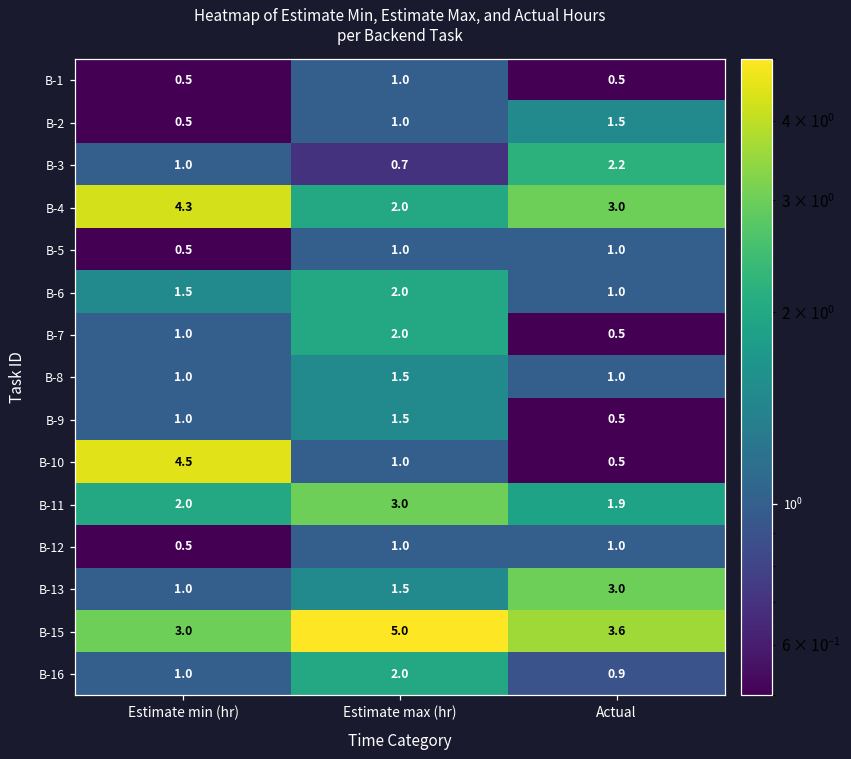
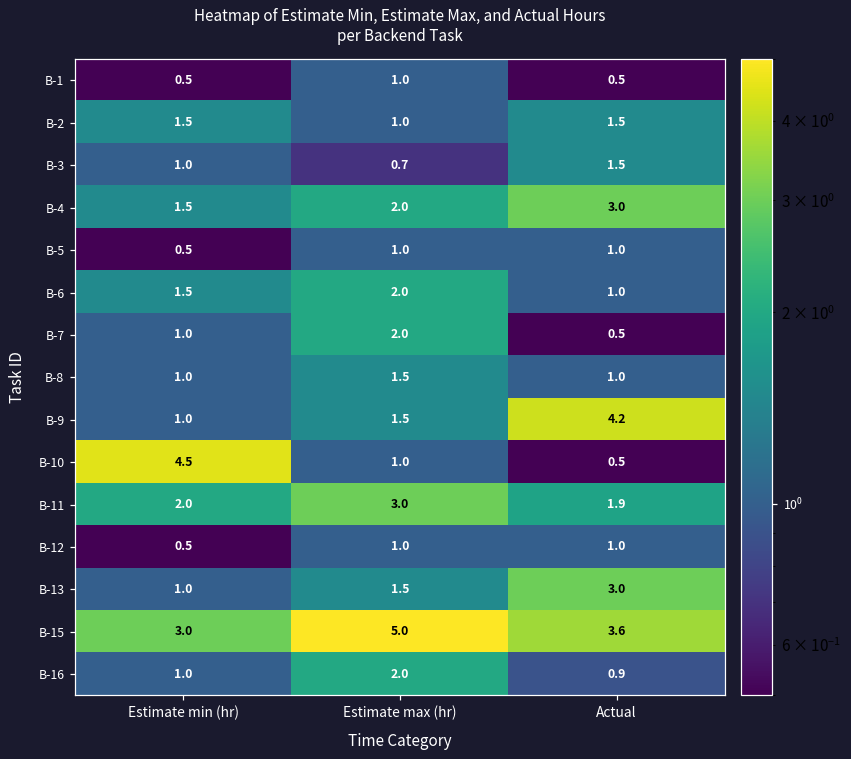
  {
    "B-1": {
      "Estimate min (hr)": 0.5,
      "Estimate max (hr)": 1.0,
      "Actual": 0.5
    },
    "B-2": {
-     "Estimate min (hr)": 0.5,
+     "Estimate min (hr)": 1.5,
      "Estimate max (hr)": 1.0,
      "Actual": 1.5
    },
    "B-3": {
      "Estimate min (hr)": 1.0,
      "Estimate max (hr)": 0.7,
-     "Actual": 2.2
+     "Actual": 1.5
    },
    "B-4": {
-     "Estimate min (hr)": 4.3,
+     "Estimate min (hr)": 1.5,
      "Estimate max (hr)": 2.0,
      "Actual": 3.0
    },
    "B-5": {
      "Estimate min (hr)": 0.5,
      "Estimate max (hr)": 1.0,
      "Actual": 1.0
    },
    "B-6": {
      "Estimate min (hr)": 1.5,
      "Estimate max (hr)": 2.0,
      "Actual": 1.0
    },
    "B-7": {
      "Estimate min (hr)": 1.0,
      "Estimate max (hr)": 2.0,
      "Actual": 0.5
    },
    "B-8": {
      "Estimate min (hr)": 1.0,
      "Estimate max (hr)": 1.5,
      "Actual": 1.0
    },
    "B-9": {
      "Estimate min (hr)": 1.0,
      "Estimate max (hr)": 1.5,
-     "Actual": 0.5
+     "Actual": 4.2
    },
    "B-10": {
      "Estimate min (hr)": 4.5,
      "Estimate max (hr)": 1.0,
      "Actual": 0.5
    },
    "B-11": {
      "Estimate min (hr)": 2.0,
      "Estimate max (hr)": 3.0,
      "Actual": 1.9
    },
    "B-12": {
      "Estimate min (hr)": 0.5,
      "Estimate max (hr)": 1.0,
      "Actual": 1.0
    },
    "B-13": {
      "Estimate min (hr)": 1.0,
      "Estimate max (hr)": 1.5,
      "Actual": 3.0
    },
    "B-15": {
      "Estimate min (hr)": 3.0,
      "Estimate max (hr)": 5.0,
      "Actual": 3.6
    },
    "B-16": {
      "Estimate min (hr)": 1.0,
      "Estimate max (hr)": 2.0,
      "Actual": 0.9
    }
  }
